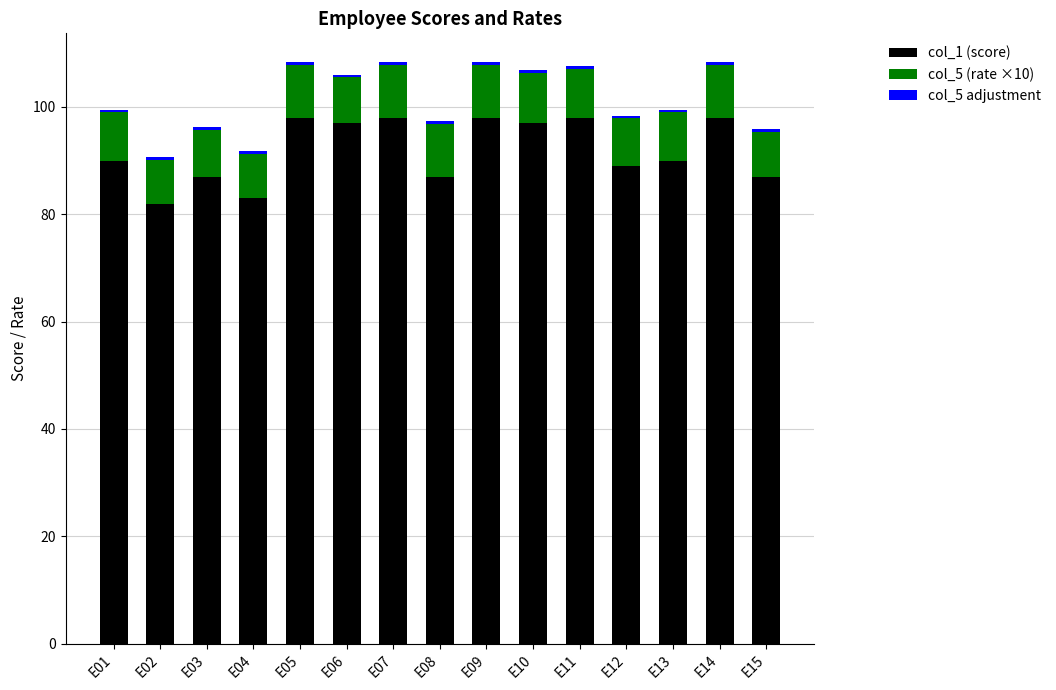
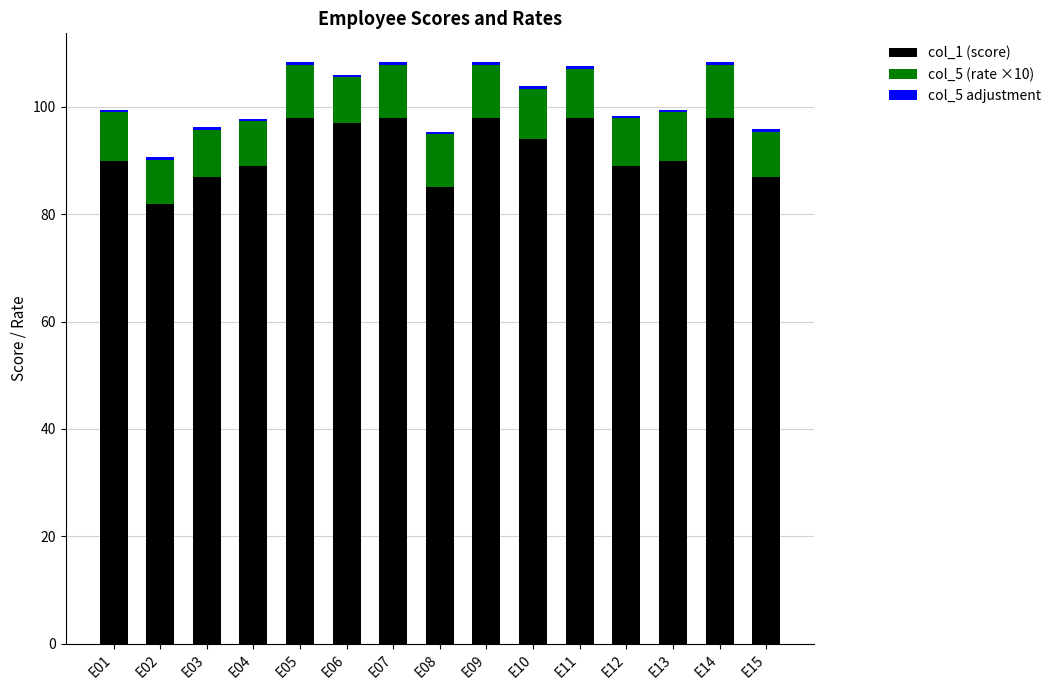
  {
    "col_1 (score)": {
      "E01": 90,
      "E02": 82,
      "E03": 87,
-     "E04": 83,
+     "E04": 89,
      "E05": 98,
      "E06": 97,
      "E07": 98,
-     "E08": 87,
+     "E08": 85,
      "E09": 98,
-     "E10": 97,
+     "E10": 94,
      "E11": 98,
      "E12": 89,
      "E13": 90,
      "E14": 98,
      "E15": 87
    },
    "col_5 (rate ×10)": {
      "E01": 9,
      "E02": 8,
      "E03": 9,
      "E04": 8,
      "E05": 10,
      "E06": 9,
      "E07": 10,
      "E08": 10,
      "E09": 10,
      "E10": 9,
      "E11": 9,
      "E12": 9,
      "E13": 9,
      "E14": 10,
      "E15": 8
    },
    "col_5 adjustment": {
      "E01": 1,
      "E02": 1,
      "E03": 1,
      "E04": 1,
      "E05": 1,
      "E06": 1,
      "E07": 1,
      "E08": 1,
      "E09": 1,
      "E10": 1,
      "E11": 1,
      "E12": 1,
      "E13": 1,
      "E14": 1,
      "E15": 1
    }
  }
